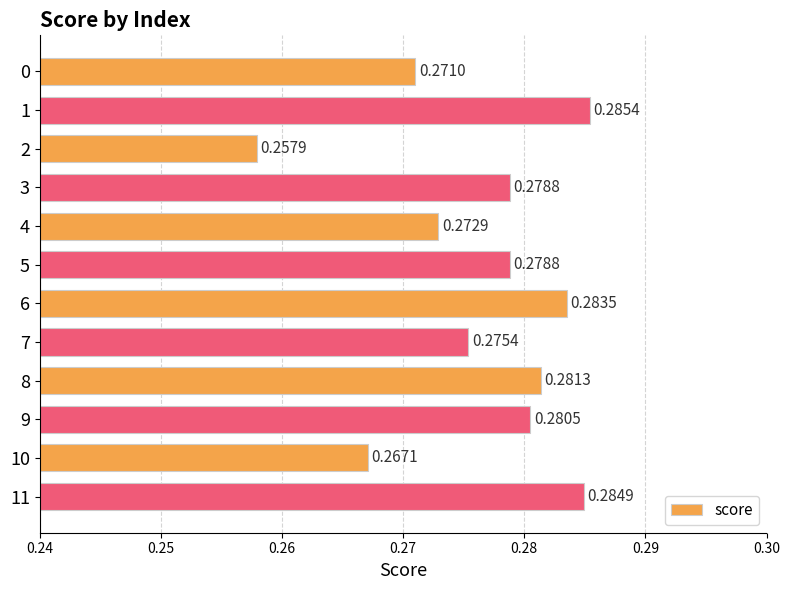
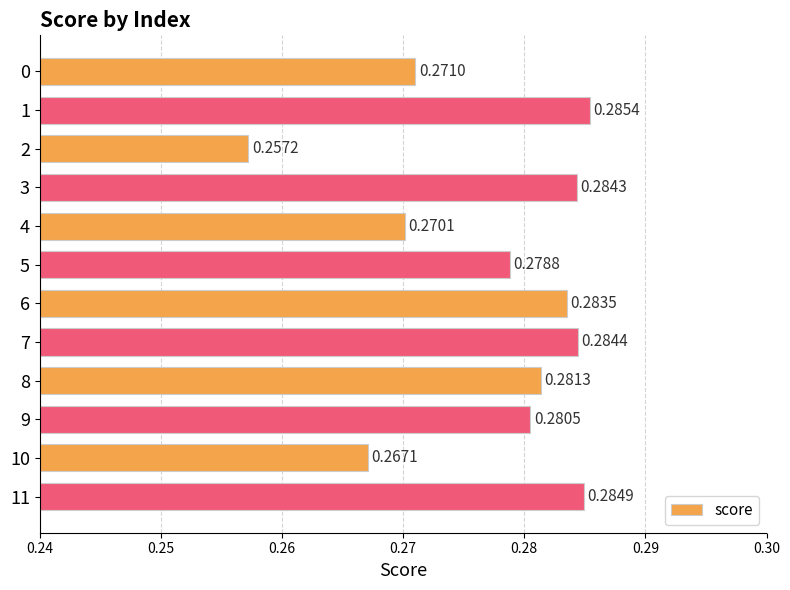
  {
    "0": 0.2710,
    "1": 0.2854,
-   "2": 0.2579,
-   "3": 0.2788,
-   "4": 0.2729,
+   "2": 0.2572,
+   "3": 0.2843,
+   "4": 0.2701,
    "5": 0.2788,
    "6": 0.2835,
-   "7": 0.2754,
+   "7": 0.2844,
    "8": 0.2813,
    "9": 0.2805,
    "10": 0.2671,
    "11": 0.2849
  }
